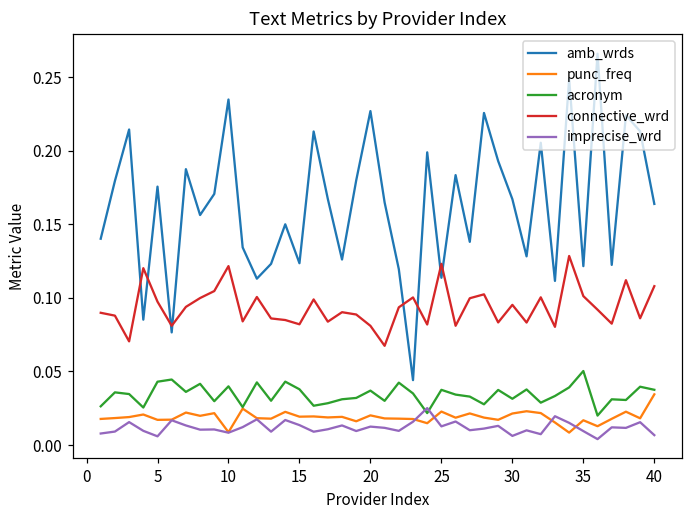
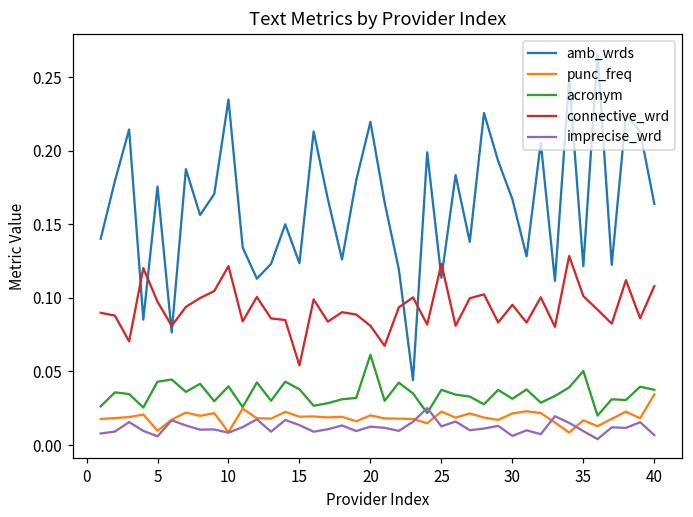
  {
    "amb_wrds": {
      "5": 0.176,
      "10": 0.235,
      "15": 0.124,
-     "20": 0.227,
+     "20": 0.220,
      "25": 0.114,
      "30": 0.167,
      "35": 0.122,
      "40": 0.164
    },
    "punc_freq": {
-     "5": 0.017,
+     "5": 0.010,
      "15": 0.019,
      "20": 0.020,
      "25": 0.023,
      "30": 0.021,
      "35": 0.017,
      "40": 0.034
    },
    "acronym": {
      "5": 0.043,
      "10": 0.040,
      "15": 0.038,
-     "20": 0.037,
+     "20": 0.061,
      "25": 0.038,
      "30": 0.031,
      "35": 0.050,
      "40": 0.038
    },
    "connective_wrd": {
      "5": 0.097,
      "10": 0.122,
-     "15": 0.082,
+     "15": 0.054,
      "20": 0.081,
      "25": 0.123,
      "30": 0.095,
      "35": 0.101,
      "40": 0.108
    },
    "imprecise_wrd": {
      "5": 0.006,
      "15": 0.014,
      "20": 0.013,
      "25": 0.013,
      "30": 0.006,
      "35": 0.009,
      "40": 0.007
    }
  }
